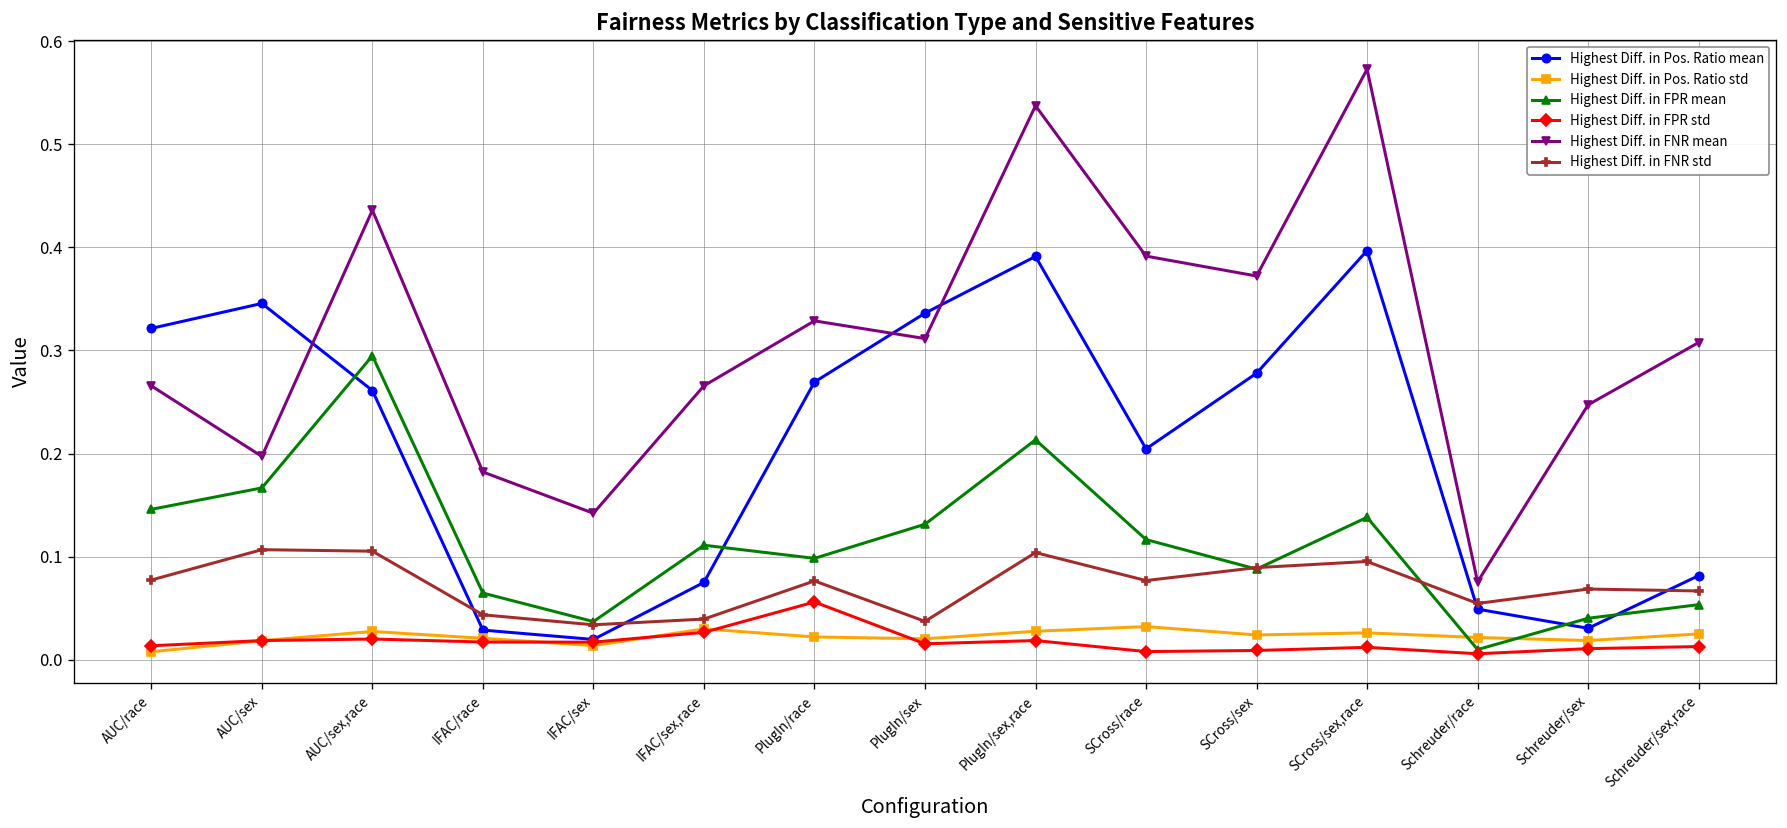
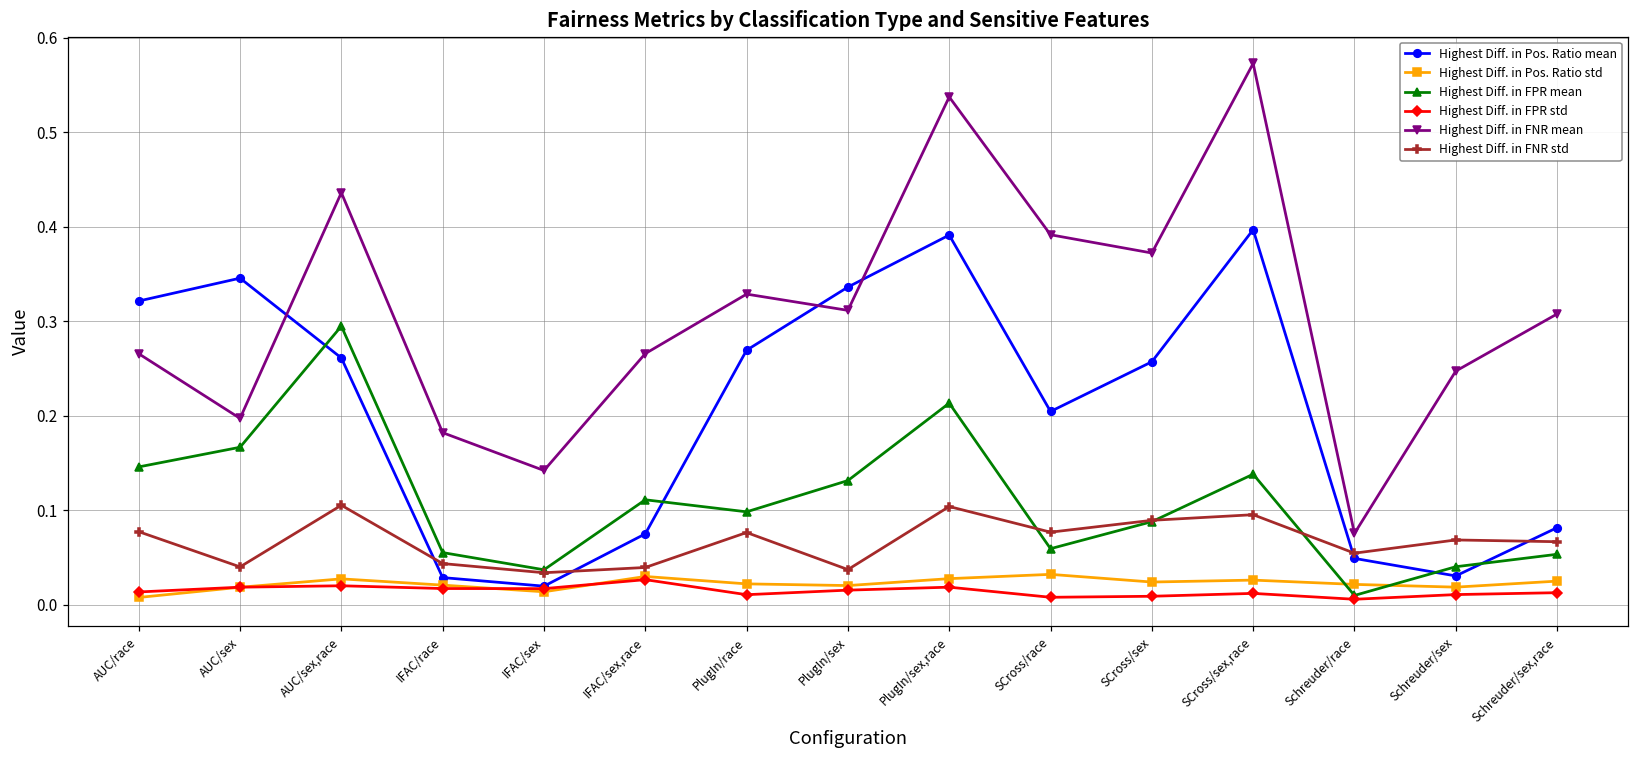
  {
    "Highest Diff. in Pos. Ratio mean": {
      "AUC/race": 0.32,
      "AUC/sex": 0.35,
      "AUC/sex,race": 0.26,
      "IFAC/race": 0.03,
      "IFAC/sex,race": 0.08,
      "PlugIn/race": 0.27,
      "PlugIn/sex": 0.34,
      "PlugIn/sex,race": 0.39,
      "SCross/race": 0.20,
-     "SCross/sex": 0.28,
+     "SCross/sex": 0.26,
      "SCross/sex,race": 0.40,
      "Schreuder/race": 0.05,
      "Schreuder/sex": 0.03,
      "Schreuder/sex,race": 0.08
    },
    "Highest Diff. in Pos. Ratio std": {
      "AUC/race": 0.01,
      "AUC/sex,race": 0.03,
      "IFAC/race": 0.02,
      "IFAC/sex": 0.01,
      "IFAC/sex,race": 0.03,
      "PlugIn/race": 0.02,
      "PlugIn/sex": 0.02,
      "PlugIn/sex,race": 0.03,
      "SCross/race": 0.03,
      "SCross/sex": 0.02,
      "SCross/sex,race": 0.03,
      "Schreuder/race": 0.02,
      "Schreuder/sex": 0.02,
      "Schreuder/sex,race": 0.02
    },
    "Highest Diff. in FPR mean": {
      "AUC/race": 0.15,
      "AUC/sex": 0.17,
      "AUC/sex,race": 0.29,
-     "IFAC/race": 0.065,
+     "IFAC/race": 0.055,
      "IFAC/sex": 0.04,
      "IFAC/sex,race": 0.11,
      "PlugIn/race": 0.10,
      "PlugIn/sex": 0.13,
      "PlugIn/sex,race": 0.21,
-     "SCross/race": 0.12,
+     "SCross/race": 0.06,
      "SCross/sex,race": 0.14,
      "Schreuder/race": 0.01,
      "Schreuder/sex": 0.04,
      "Schreuder/sex,race": 0.05
    },
    "Highest Diff. in FPR std": {
      "AUC/race": 0.01,
      "AUC/sex,race": 0.02,
      "IFAC/race": 0.02,
      "IFAC/sex,race": 0.03,
-     "PlugIn/race": 0.06,
+     "PlugIn/race": 0.01,
      "PlugIn/sex": 0.02,
      "PlugIn/sex,race": 0.02,
      "SCross/race": 0.01,
      "SCross/sex": 0.01,
      "SCross/sex,race": 0.01,
      "Schreuder/race": 0.01,
      "Schreuder/sex": 0.01,
      "Schreuder/sex,race": 0.01
    },
    "Highest Diff. in FNR mean": {
      "AUC/race": 0.27,
      "AUC/sex": 0.20,
      "AUC/sex,race": 0.44,
      "IFAC/race": 0.18,
      "IFAC/sex": 0.14,
      "IFAC/sex,race": 0.27,
      "PlugIn/race": 0.33,
      "PlugIn/sex": 0.31,
      "PlugIn/sex,race": 0.54,
      "SCross/race": 0.39,
      "SCross/sex": 0.37,
      "SCross/sex,race": 0.57,
      "Schreuder/race": 0.08,
      "Schreuder/sex": 0.25,
      "Schreuder/sex,race": 0.31
    },
    "Highest Diff. in FNR std": {
      "AUC/race": 0.08,
-     "AUC/sex": 0.11,
+     "AUC/sex": 0.04,
      "AUC/sex,race": 0.11,
      "IFAC/race": 0.04,
      "IFAC/sex": 0.03,
      "IFAC/sex,race": 0.04,
      "PlugIn/race": 0.08,
      "PlugIn/sex": 0.04,
      "PlugIn/sex,race": 0.10,
      "SCross/race": 0.08,
      "SCross/sex,race": 0.10,
      "Schreuder/race": 0.05,
      "Schreuder/sex": 0.07,
      "Schreuder/sex,race": 0.07
    }
  }
